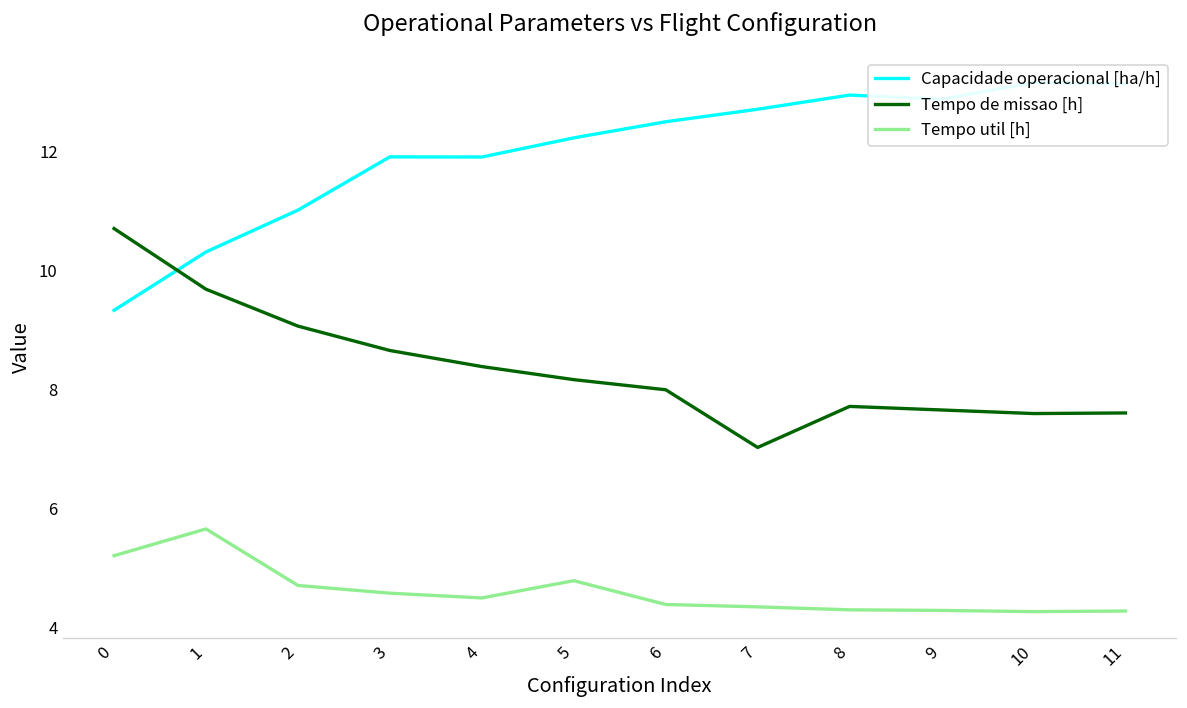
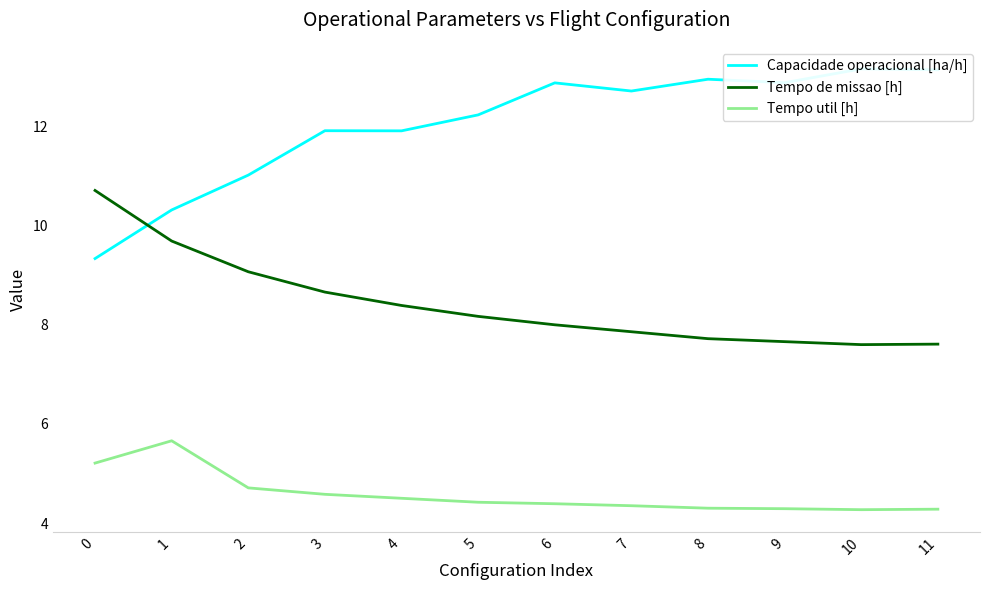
  {
    "Capacidade operacional [ha/h]": {
      "0": 9.3,
      "1": 10.3,
      "2": 11.0,
      "3": 11.9,
      "4": 11.9,
      "5": 12.2,
-     "6": 12.5,
+     "6": 12.9,
      "7": 12.7,
      "8": 13.0
    },
    "Tempo de missao [h]": {
      "0": 10.7,
      "1": 9.7,
      "2": 9.1,
      "3": 8.7,
      "4": 8.4,
      "5": 8.2,
      "6": 8.0,
-     "7": 7.0,
+     "7": 7.9,
      "8": 7.7,
      "9": 7.7,
      "10": 7.6,
      "11": 7.6
    },
    "Tempo util [h]": {
      "0": 5.2,
      "1": 5.7,
      "2": 4.7,
      "3": 4.6,
      "4": 4.5,
-     "5": 4.8,
+     "5": 4.4,
      "6": 4.4,
      "7": 4.4,
      "8": 4.3,
      "9": 4.3,
      "10": 4.3,
      "11": 4.3
    }
  }
